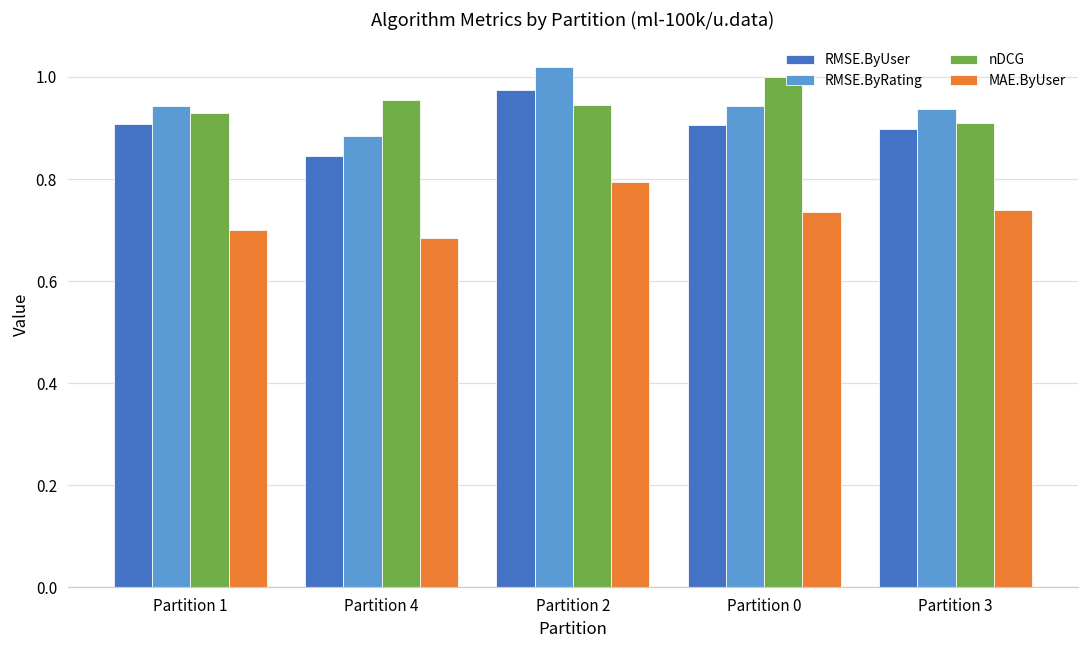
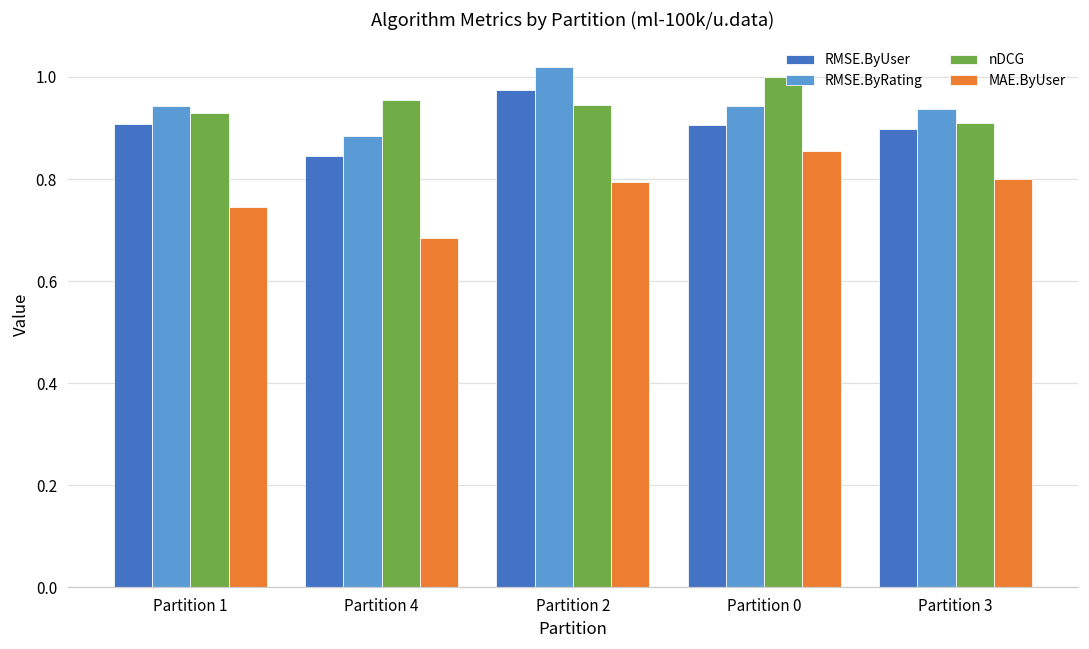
  {
    "nDCG": {
      "Partition 1": 0.93,
      "Partition 4": 0.95,
      "Partition 2": 0.95,
      "Partition 0": 1.00,
      "Partition 3": 0.91
    },
    "MAE.ByUser": {
-     "Partition 1": 0.70,
+     "Partition 1": 0.74,
      "Partition 4": 0.69,
      "Partition 2": 0.79,
-     "Partition 0": 0.73,
-     "Partition 3": 0.74
+     "Partition 0": 0.86,
+     "Partition 3": 0.80
    }
  }
